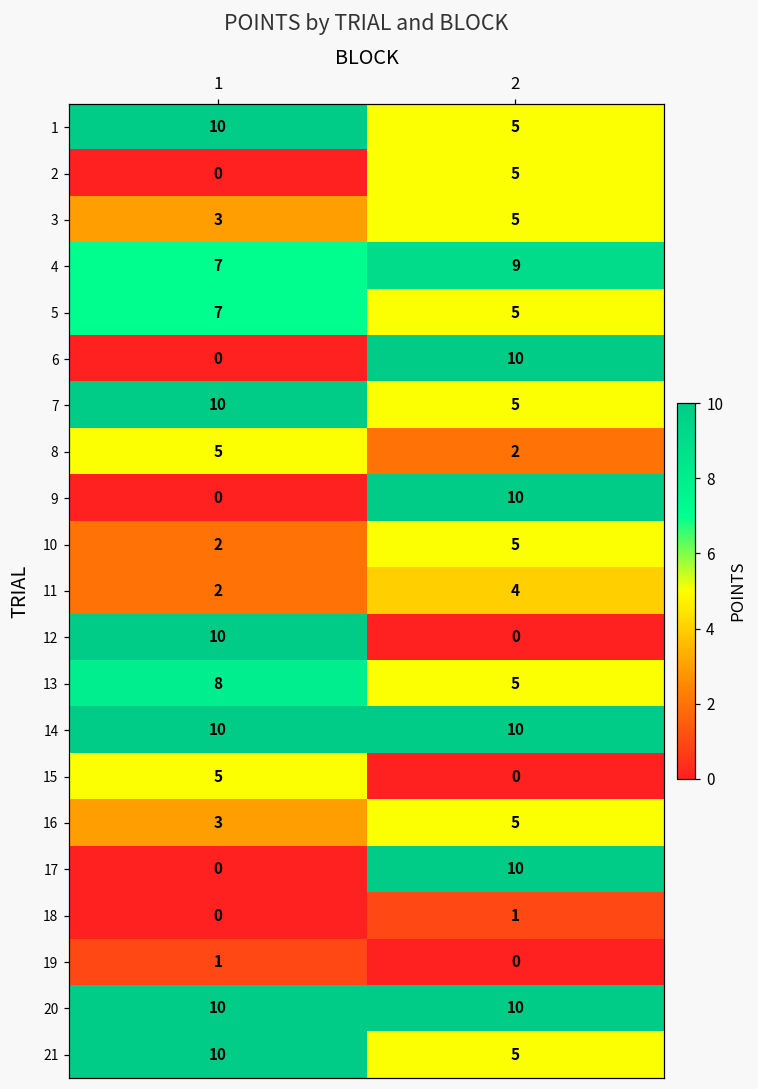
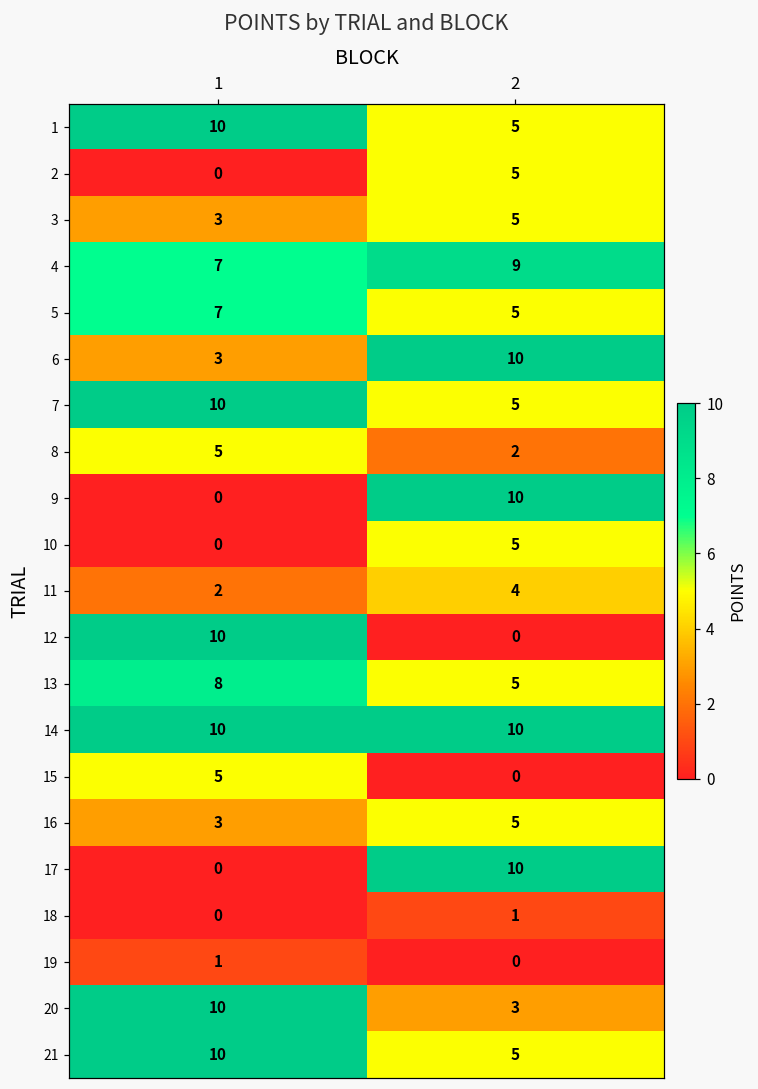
  {
    "1": {
      "1": 10,
      "2": 5
    },
    "2": {
      "1": 0,
      "2": 5
    },
    "3": {
      "1": 3,
      "2": 5
    },
    "4": {
      "1": 7,
      "2": 9
    },
    "5": {
      "1": 7,
      "2": 5
    },
    "6": {
-     "1": 0,
+     "1": 3,
      "2": 10
    },
    "7": {
      "1": 10,
      "2": 5
    },
    "8": {
      "1": 5,
      "2": 2
    },
    "9": {
      "1": 0,
      "2": 10
    },
    "10": {
-     "1": 2,
+     "1": 0,
      "2": 5
    },
    "11": {
      "1": 2,
      "2": 4
    },
    "12": {
      "1": 10,
      "2": 0
    },
    "13": {
      "1": 8,
      "2": 5
    },
    "14": {
      "1": 10,
      "2": 10
    },
    "15": {
      "1": 5,
      "2": 0
    },
    "16": {
      "1": 3,
      "2": 5
    },
    "17": {
      "1": 0,
      "2": 10
    },
    "18": {
      "1": 0,
      "2": 1
    },
    "19": {
      "1": 1,
      "2": 0
    },
    "20": {
      "1": 10,
-     "2": 10
+     "2": 3
    },
    "21": {
      "1": 10,
      "2": 5
    }
  }
